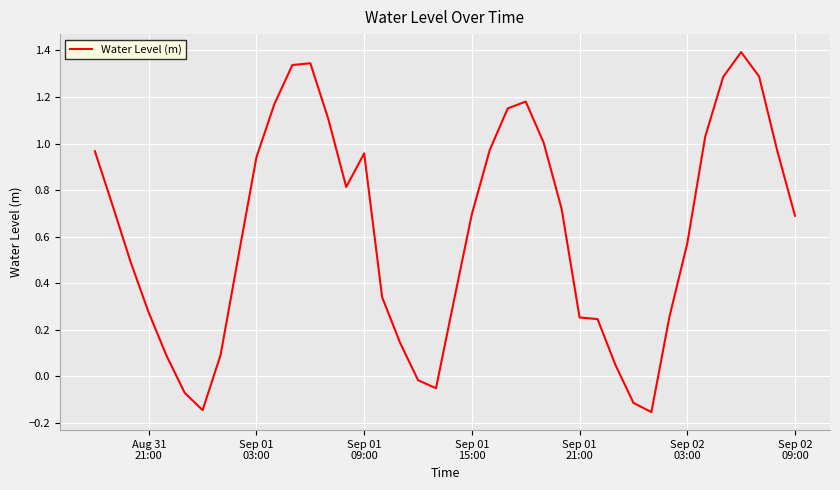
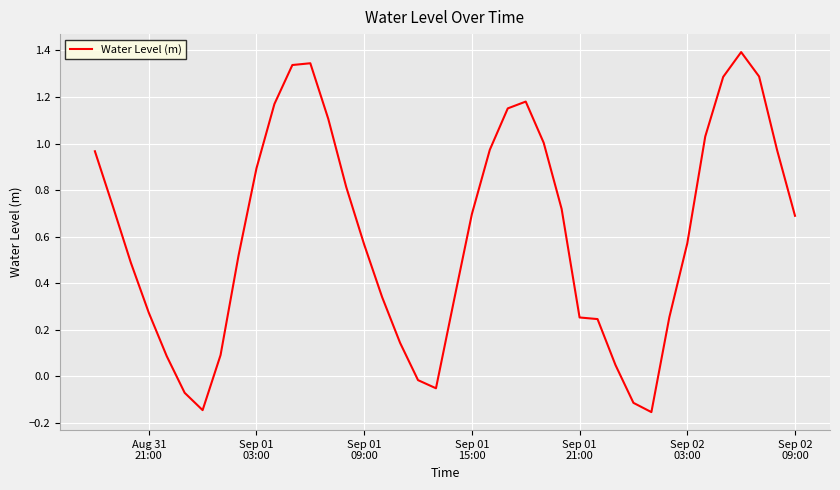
  {
    "Aug 31 21:00": 0.27,
-   "Sep 01 03:00": 0.94,
-   "Sep 01 09:00": 0.96,
+   "Sep 01 03:00": 0.89,
+   "Sep 01 09:00": 0.57,
    "Sep 01 15:00": 0.70,
    "Sep 01 21:00": 0.25,
    "Sep 02 03:00": 0.57,
    "Sep 02 09:00": 0.69
  }
